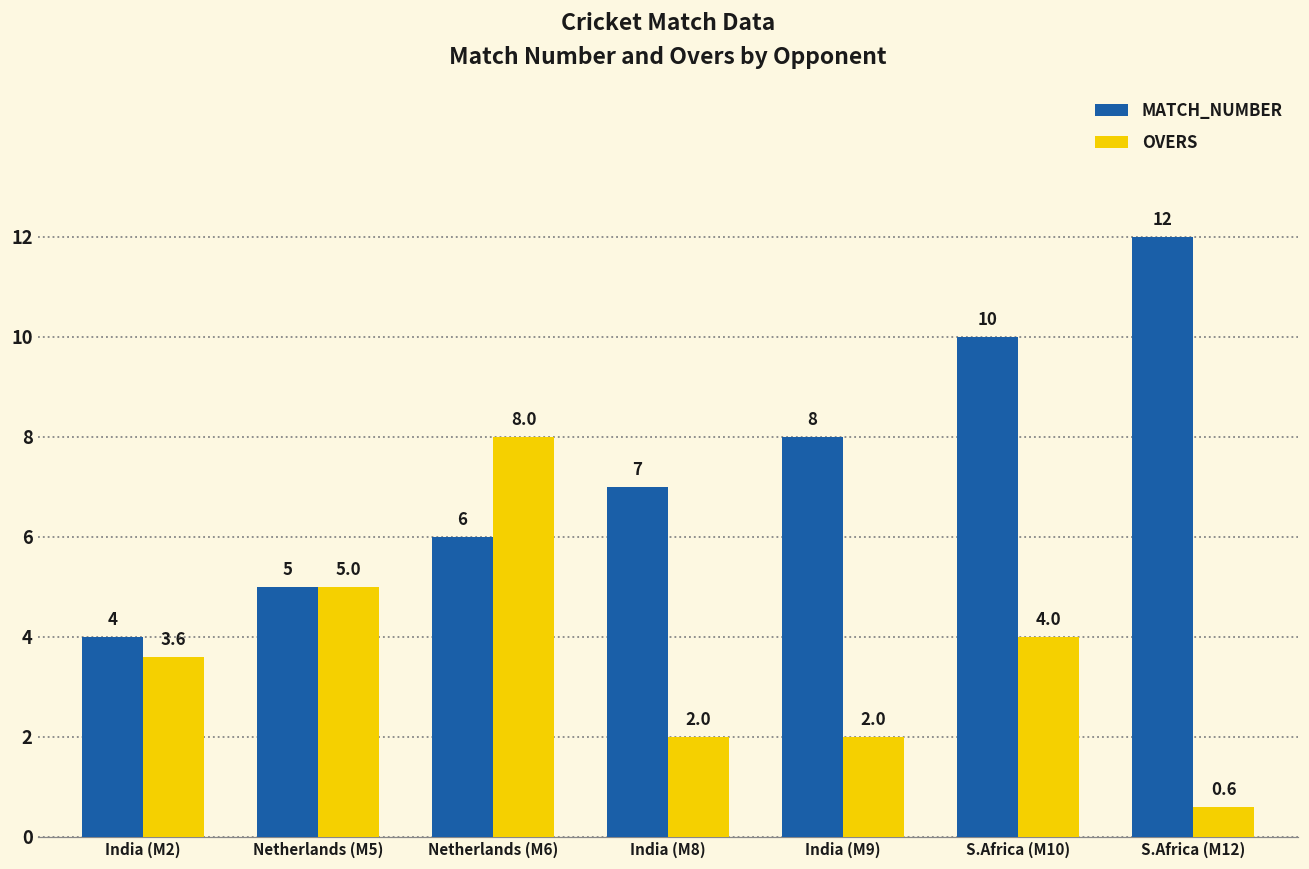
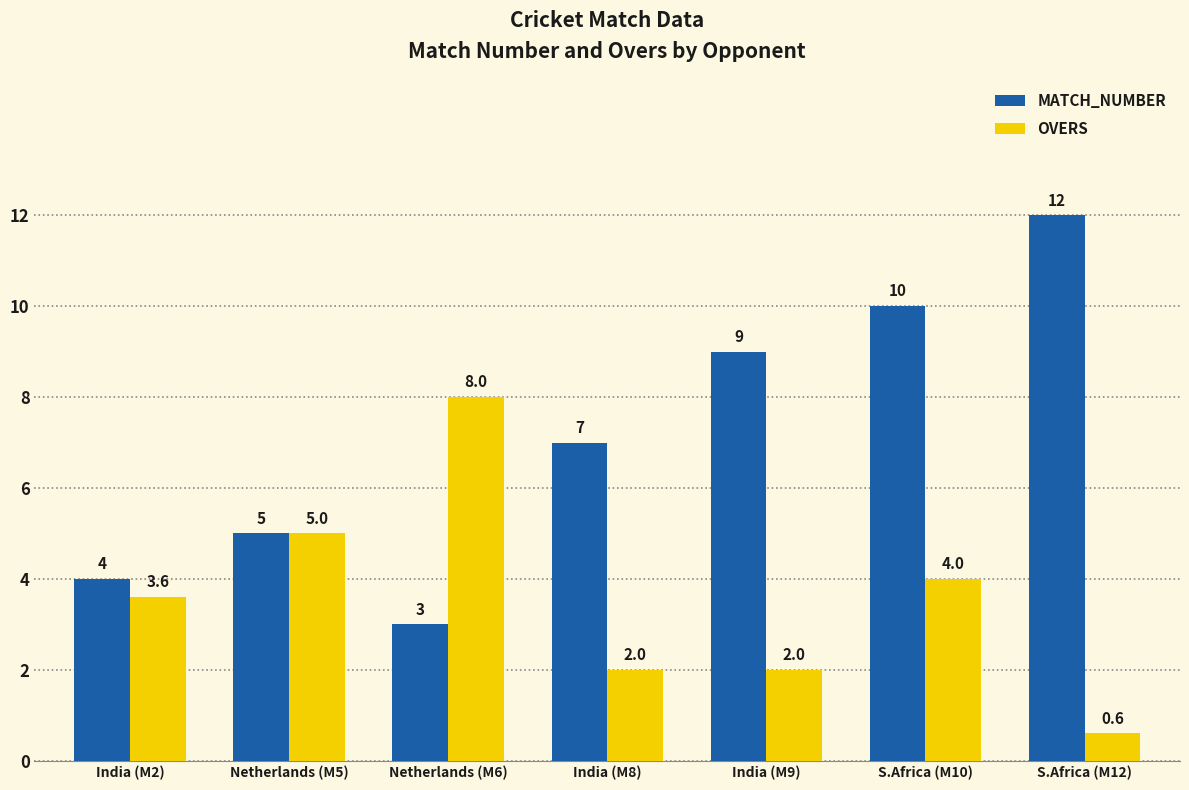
  {
    "MATCH_NUMBER": {
      "India (M2)": 4,
      "Netherlands (M5)": 5,
-     "Netherlands (M6)": 6,
+     "Netherlands (M6)": 3,
      "India (M8)": 7,
-     "India (M9)": 8,
+     "India (M9)": 9,
      "S.Africa (M10)": 10,
      "S.Africa (M12)": 12
    },
    "OVERS": {
      "India (M2)": 3.6,
      "Netherlands (M5)": 5.0,
      "Netherlands (M6)": 8.0,
      "India (M8)": 2.0,
      "India (M9)": 2.0,
      "S.Africa (M10)": 4.0,
      "S.Africa (M12)": 0.6
    }
  }
